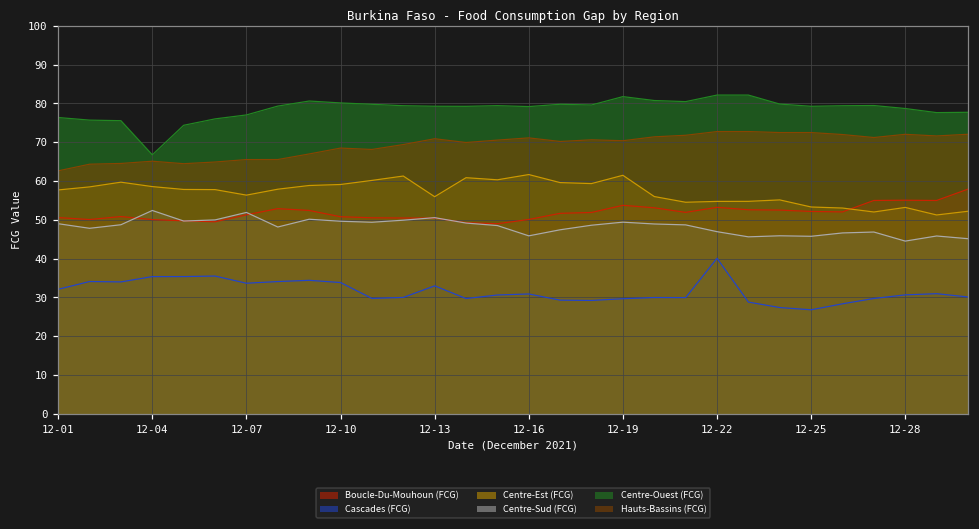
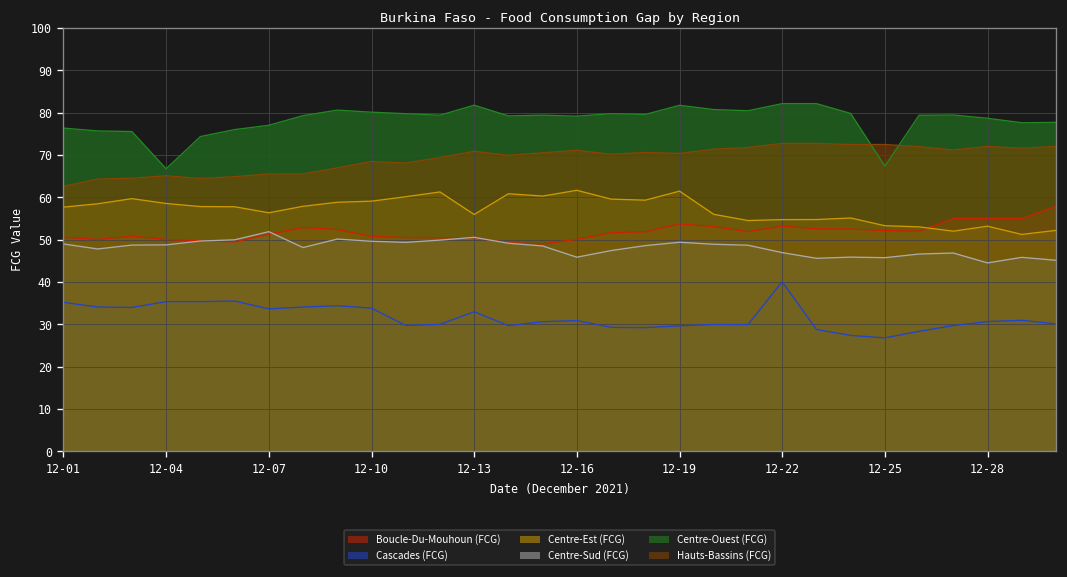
  {
    "Boucle-Du-Mouhoun (FCG)": {
      "12-01": 51,
      "12-04": 50,
      "12-10": 51,
      "12-16": 50,
      "12-19": 54,
      "12-22": 53,
      "12-25": 52,
      "12-28": 55
    },
    "Cascades (FCG)": {
-     "12-01": 32,
+     "12-01": 35,
      "12-04": 35,
      "12-07": 34,
      "12-10": 34,
      "12-13": 33,
      "12-16": 31,
      "12-19": 30,
      "12-22": 40,
      "12-25": 27,
      "12-28": 31
    },
    "Centre-Est (FCG)": {
      "12-01": 58,
      "12-04": 59,
      "12-07": 56,
      "12-10": 59,
      "12-13": 56,
      "12-16": 62,
      "12-19": 61,
      "12-22": 55,
      "12-25": 53,
      "12-28": 53
    },
    "Centre-Sud (FCG)": {
      "12-01": 49,
-     "12-04": 52,
+     "12-04": 49,
      "12-10": 50,
      "12-16": 46,
      "12-19": 49,
      "12-22": 47,
      "12-25": 46,
      "12-28": 45
    },
    "Centre-Ouest (FCG)": {
      "12-01": 76,
      "12-04": 67,
      "12-07": 77,
      "12-10": 80,
-     "12-13": 79,
+     "12-13": 82,
      "12-16": 79,
      "12-19": 82,
      "12-22": 82,
-     "12-25": 79,
+     "12-25": 67,
      "12-28": 79
    },
    "Hauts-Bassins (FCG)": {
      "12-01": 63,
      "12-04": 65,
      "12-07": 66,
      "12-10": 68,
      "12-13": 71,
      "12-16": 71,
      "12-19": 70,
      "12-22": 73,
      "12-25": 72,
      "12-28": 72
    }
  }
